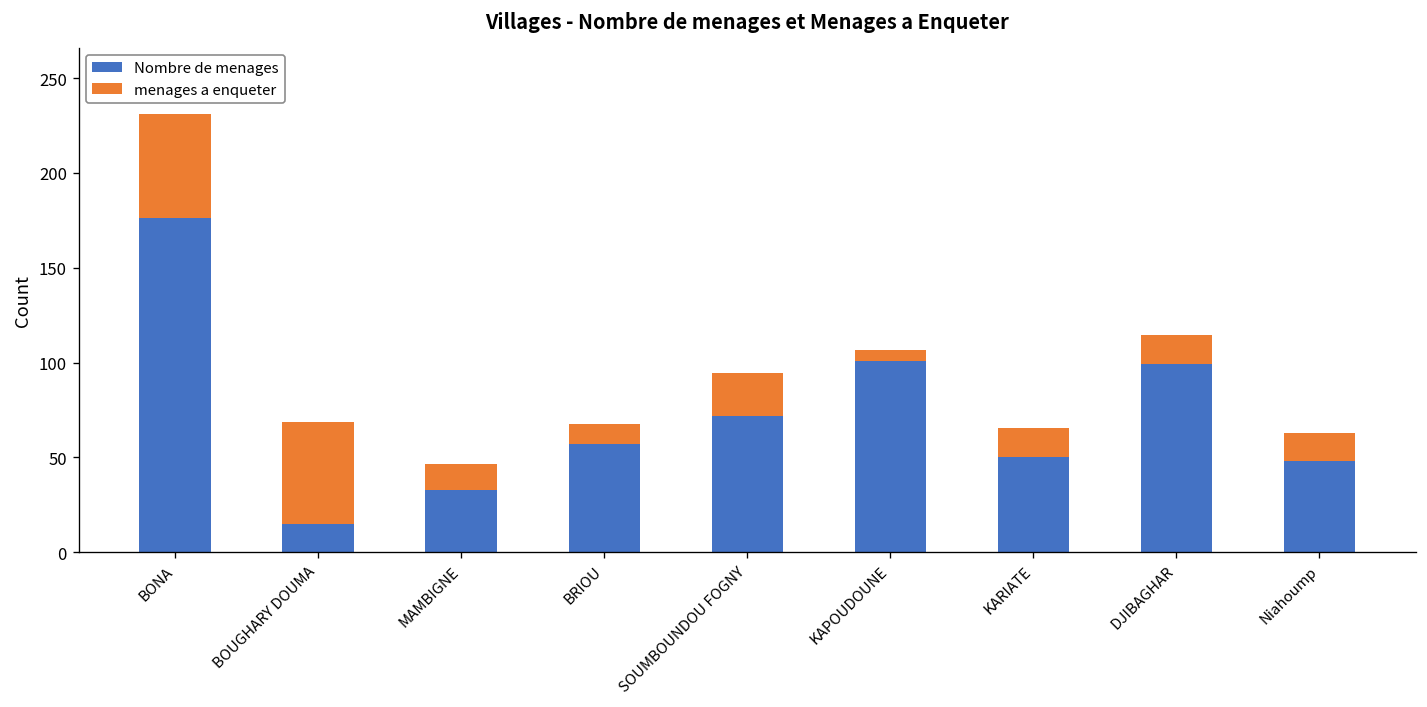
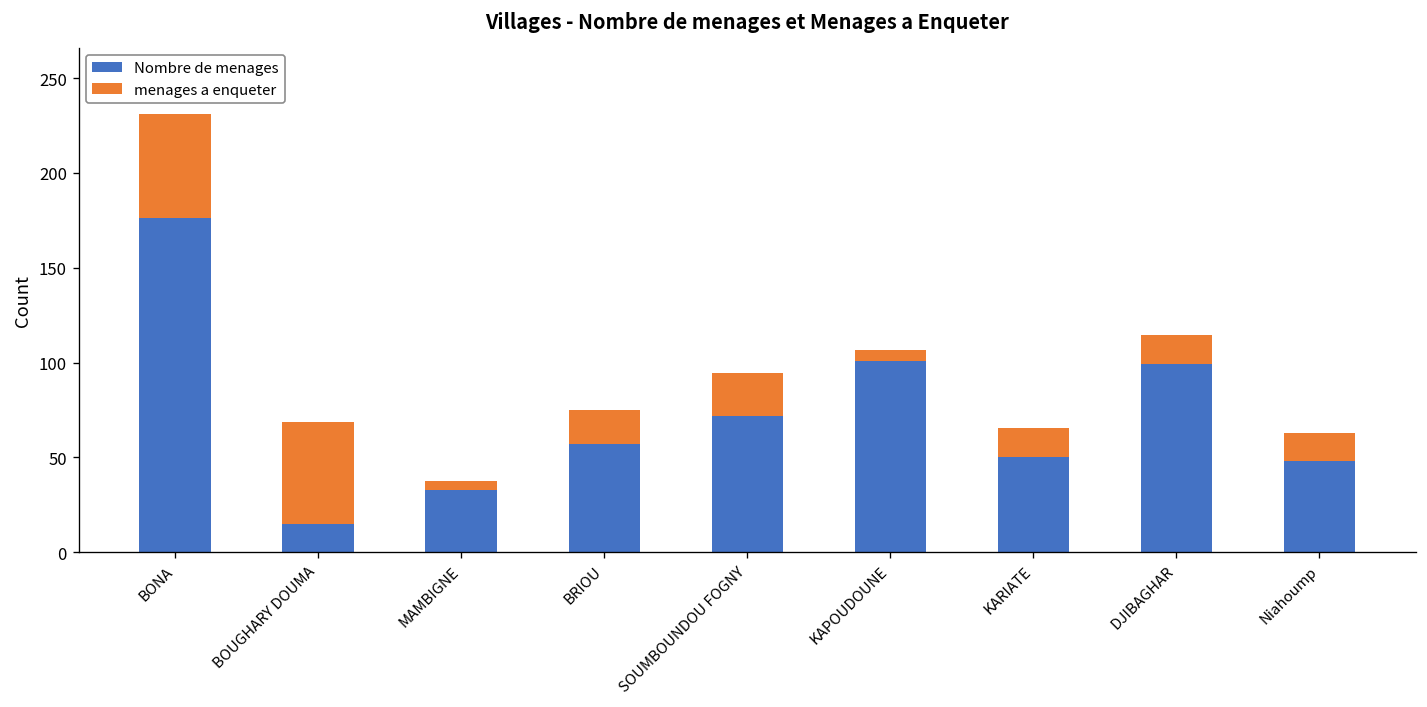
  {
    "Nombre de menages": {
      "BONA": 176,
      "BOUGHARY DOUMA": 15,
      "MAMBIGNE": 33,
      "BRIOU": 57,
      "SOUMBOUNDOU FOGNY": 72,
      "KAPOUDOUNE": 101,
      "KARIATE": 50,
      "DJIBAGHAR": 99,
      "Niahoump": 48
    },
    "menages a enqueter": {
      "BONA": 55,
      "BOUGHARY DOUMA": 54,
-     "MAMBIGNE": 14,
-     "BRIOU": 11,
+     "MAMBIGNE": 4,
+     "BRIOU": 18,
      "SOUMBOUNDOU FOGNY": 23,
      "KAPOUDOUNE": 6,
      "KARIATE": 16,
      "DJIBAGHAR": 15,
      "Niahoump": 15
    }
  }
